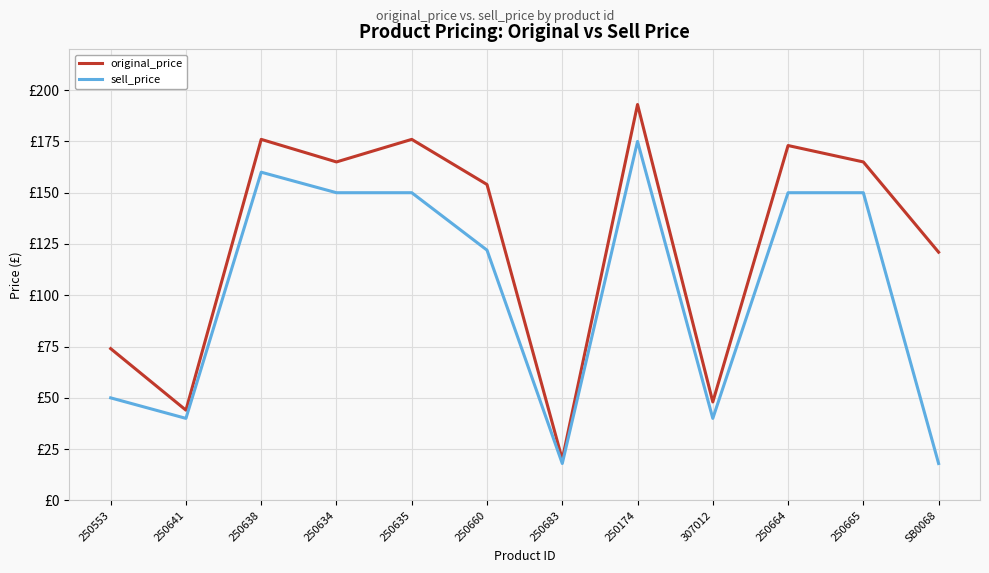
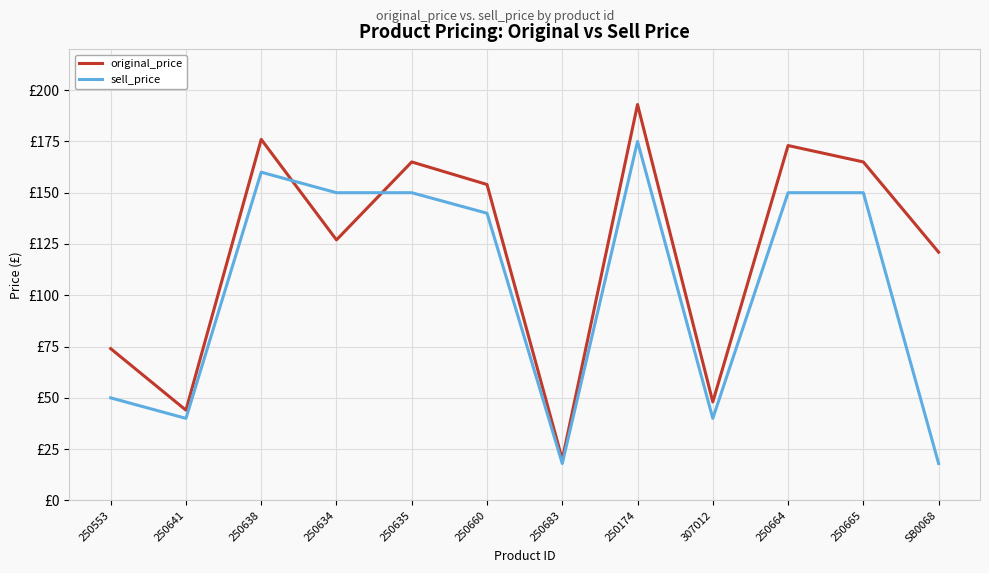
  {
    "original_price": {
      "250553": "£74",
      "250641": "£44",
      "250638": "£176",
-     "250634": "£165",
-     "250635": "£176",
+     "250634": "£127",
+     "250635": "£165",
      "250660": "£154",
      "250683": "£20",
      "250174": "£193",
      "307012": "£48",
      "250664": "£173",
      "250665": "£165",
      "SB0068": "£121"
    },
    "sell_price": {
      "250553": "£50",
      "250641": "£40",
      "250638": "£160",
      "250634": "£150",
      "250635": "£150",
-     "250660": "£122",
+     "250660": "£140",
      "250683": "£18",
      "250174": "£175",
      "307012": "£40",
      "250664": "£150",
      "250665": "£150",
      "SB0068": "£18"
    }
  }
